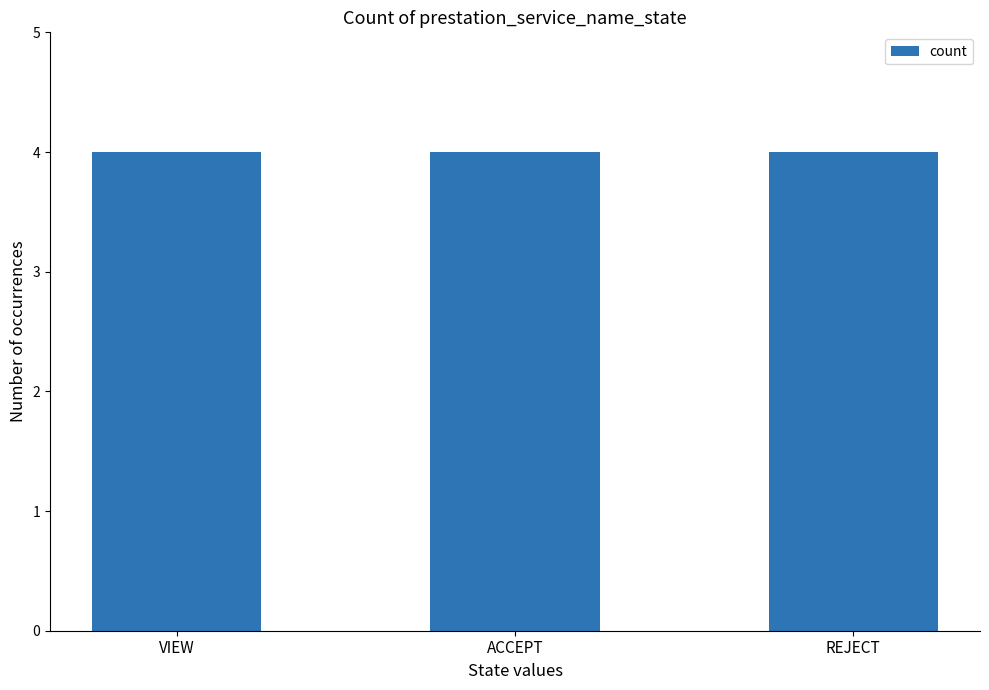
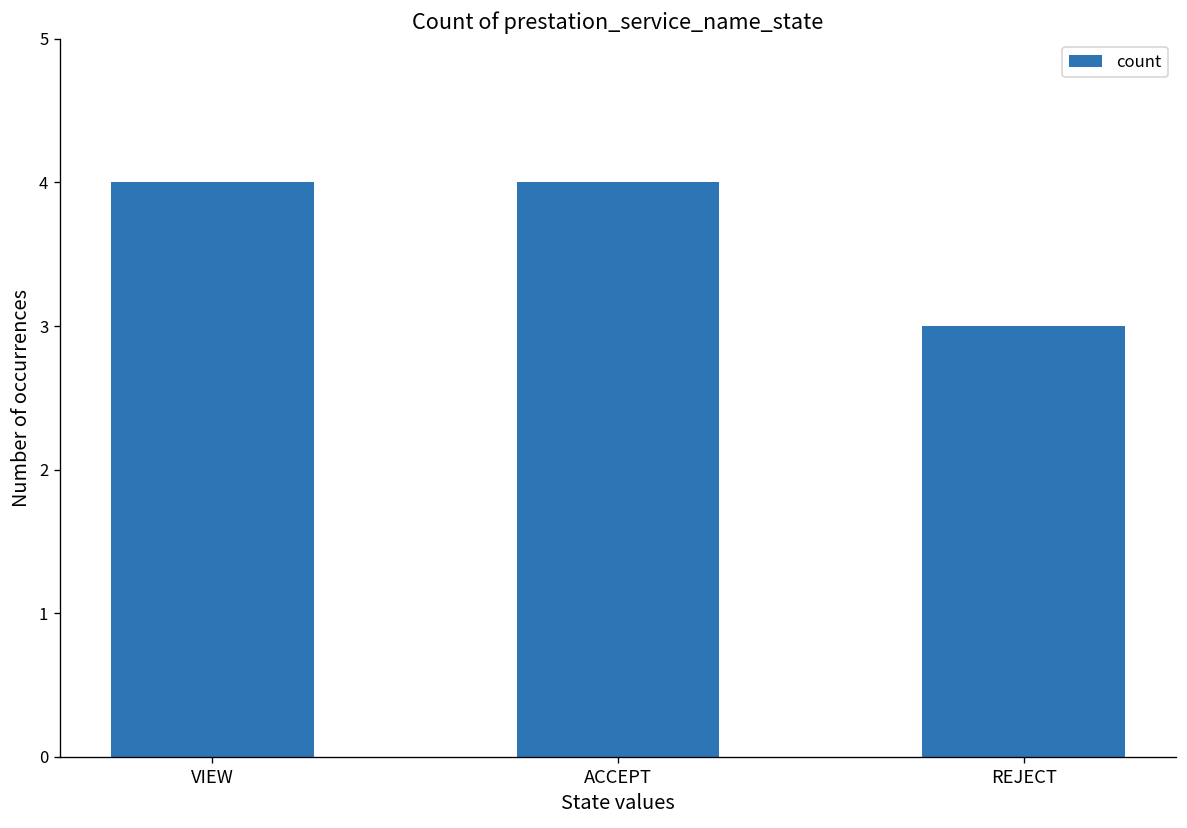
  {
    "VIEW": 4,
    "ACCEPT": 4,
-   "REJECT": 4
+   "REJECT": 3
  }
